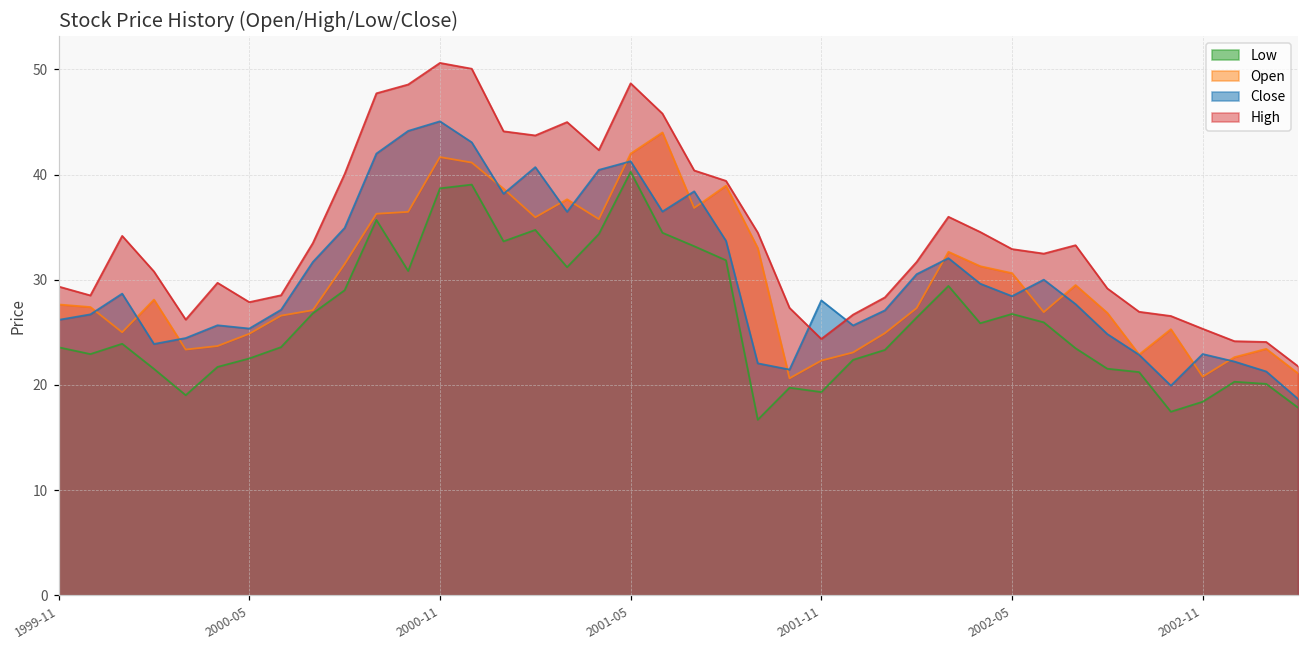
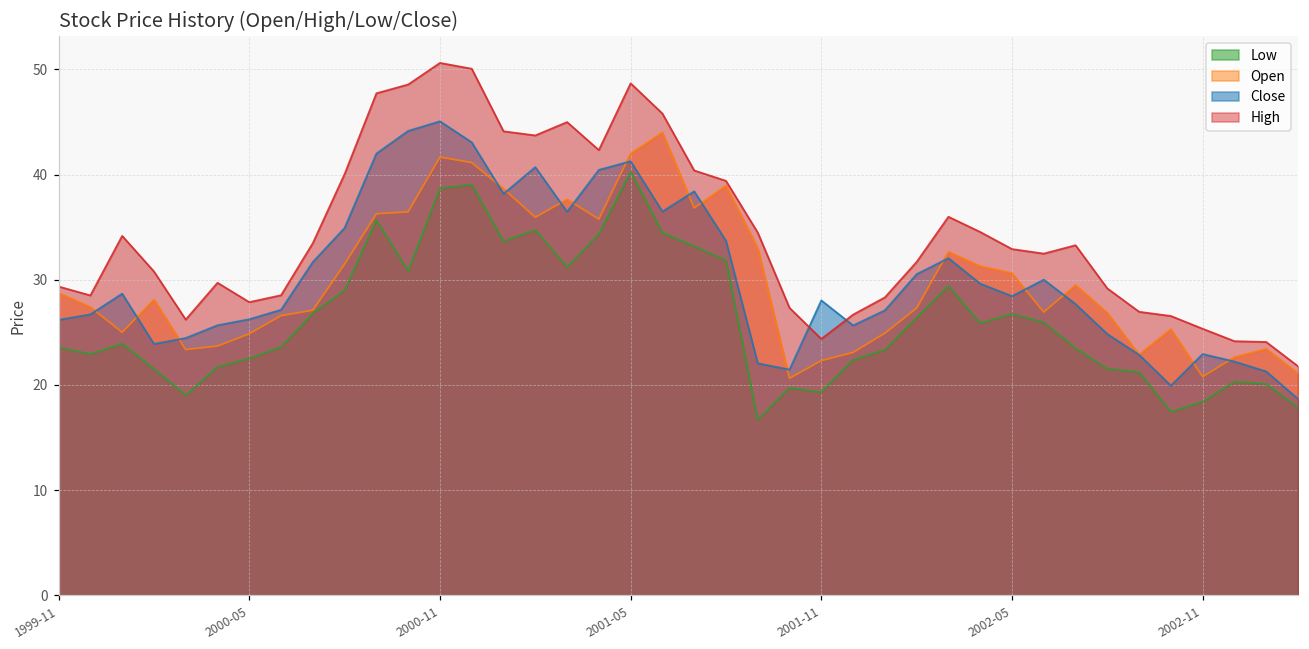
  {
    "Low": {
      "1999-11": 24,
      "2000-05": 23,
      "2000-11": 39,
      "2001-05": 40,
      "2001-11": 19,
      "2002-05": 27,
      "2002-11": 18
    },
    "Open": {
-     "1999-11": 28,
+     "1999-11": 29,
      "2000-05": 25,
      "2000-11": 42,
      "2001-05": 42,
      "2001-11": 22,
      "2002-05": 31,
      "2002-11": 21
    },
    "Close": {
      "1999-11": 26,
-     "2000-05": 25,
+     "2000-05": 26,
      "2000-11": 45,
      "2001-05": 41,
      "2001-11": 28,
      "2002-05": 28,
      "2002-11": 23
    },
    "High": {
      "1999-11": 29,
      "2000-05": 28,
      "2000-11": 51,
      "2001-05": 49,
      "2001-11": 24,
      "2002-05": 33,
      "2002-11": 25
    }
  }
